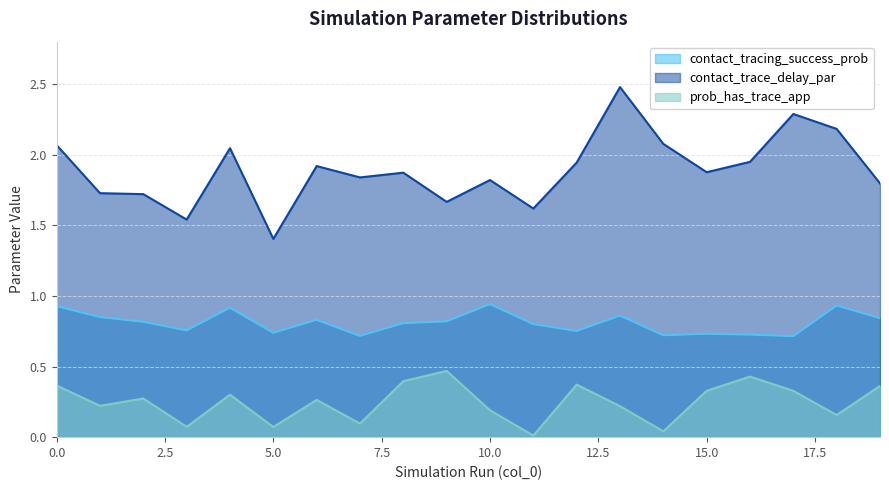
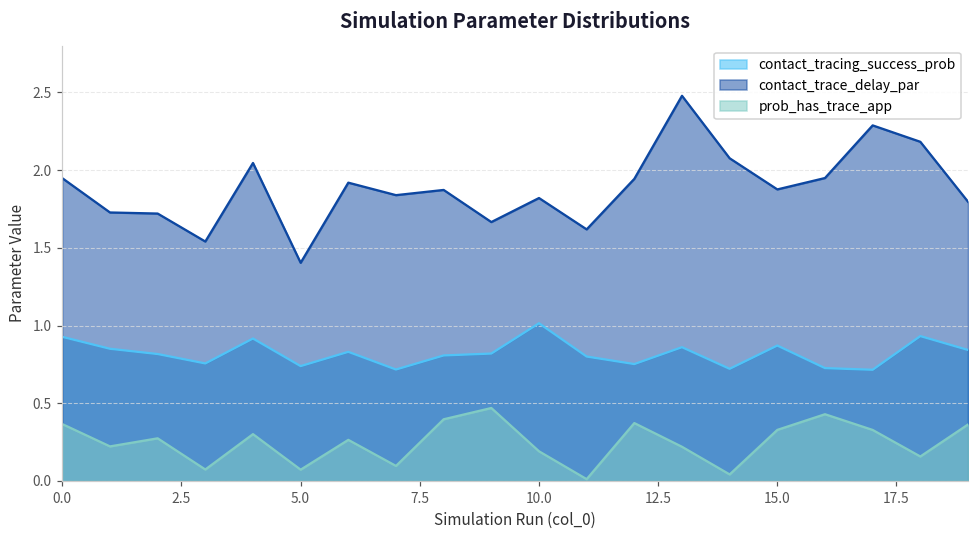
  {
    "contact_tracing_success_prob": {
      "0.0": 0.93,
      "5.0": 0.74,
-     "10.0": 0.94,
-     "15.0": 0.73
+     "10.0": 1.01,
+     "15.0": 0.87
    },
    "contact_trace_delay_par": {
-     "0.0": 2.07,
+     "0.0": 1.95,
      "5.0": 1.40,
      "10.0": 1.82,
      "15.0": 1.88
    },
    "prob_has_trace_app": {
      "0.0": 0.37,
      "5.0": 0.07,
      "10.0": 0.19,
      "15.0": 0.33
    }
  }
